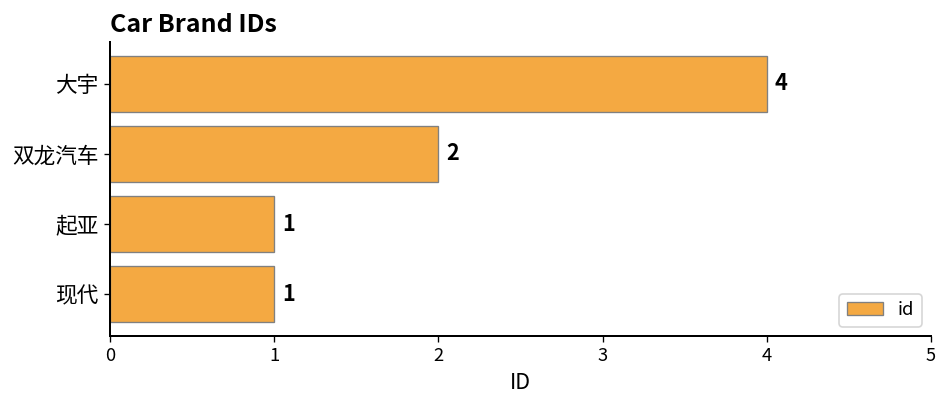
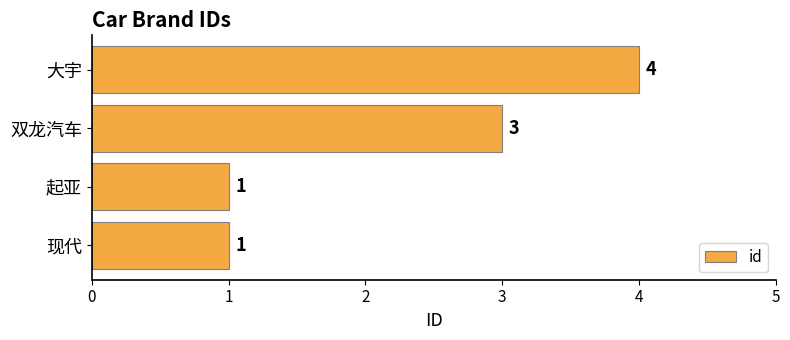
  {
    "大宇": 4,
-   "双龙汽车": 2,
+   "双龙汽车": 3,
    "起亚": 1,
    "现代": 1
  }
